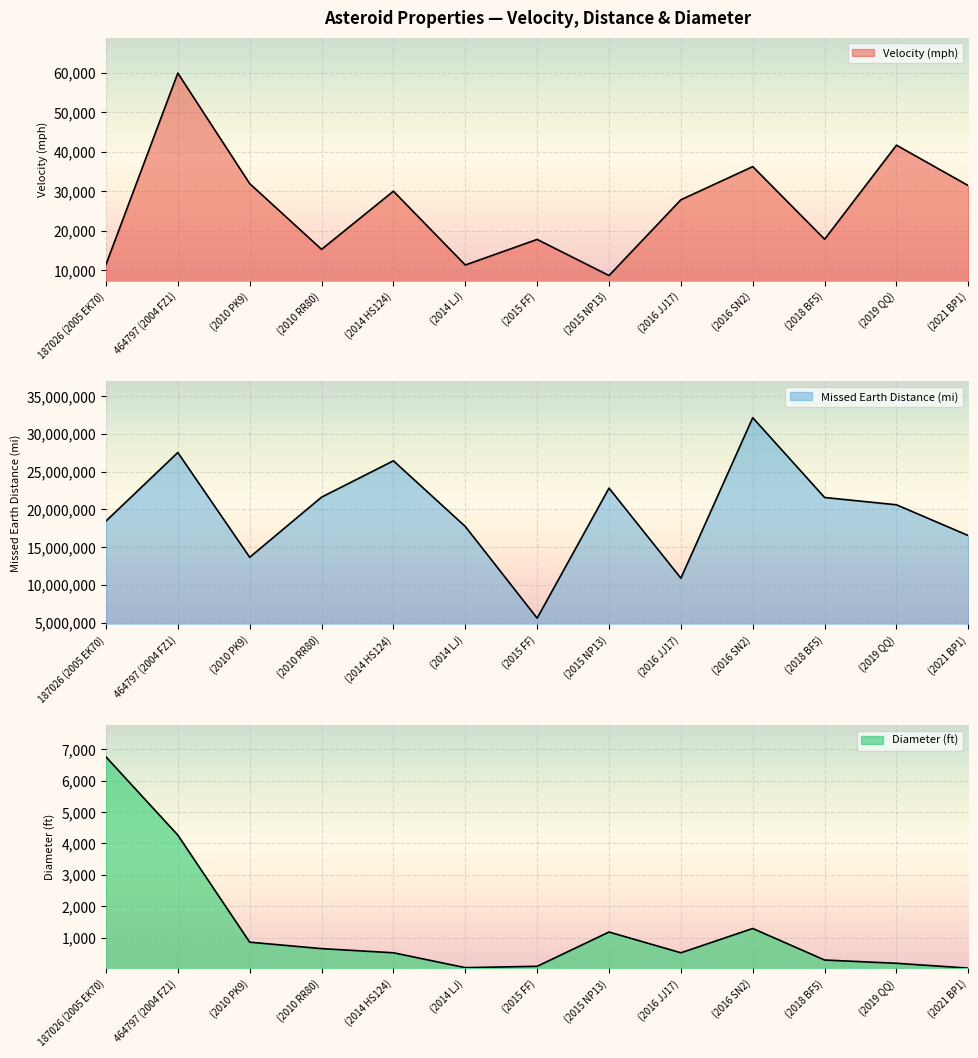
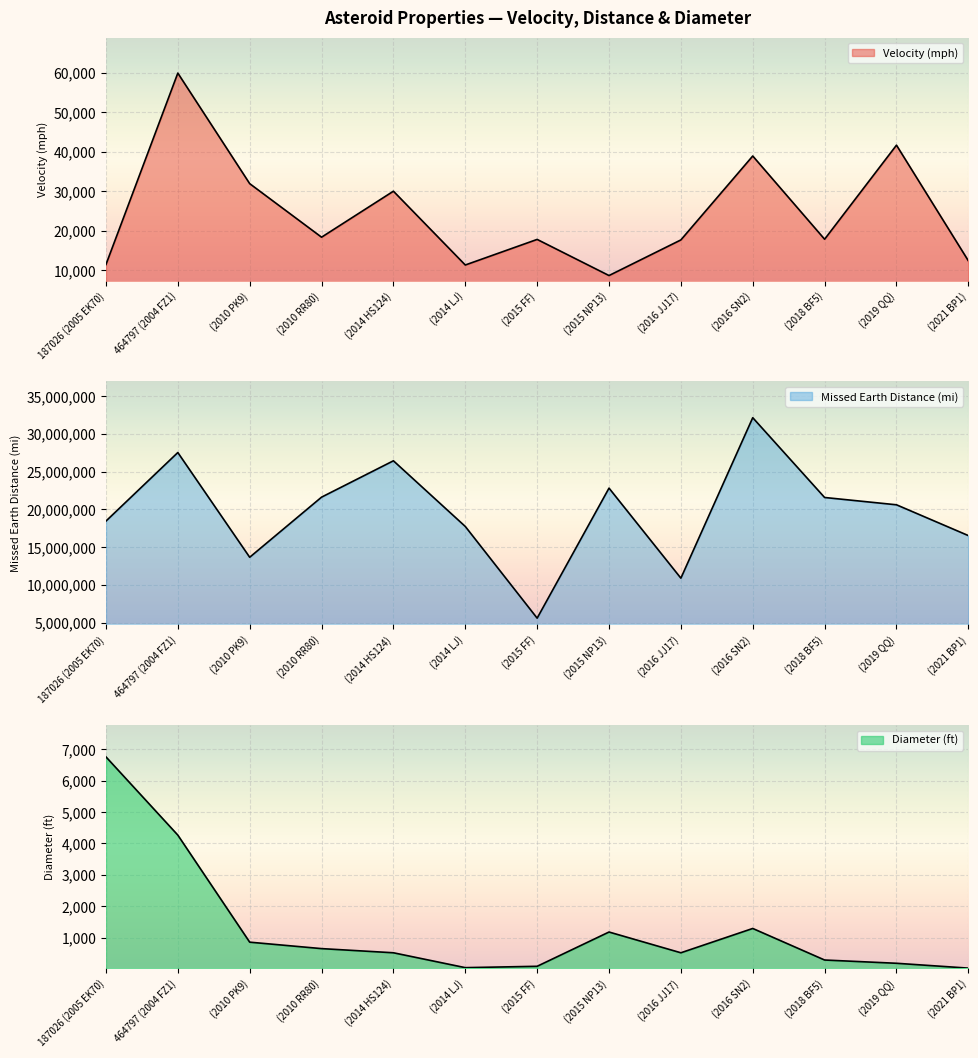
  {
    "Asteroid Properties — Velocity, Distance & Diameter": {
      "187026 (2005 EK70)": "11,000",
      "464797 (2004 FZ1)": "60,000",
      "(2010 PK9)": "32,000",
-     "(2010 RR80)": "15,000",
+     "(2010 RR80)": "18,000",
      "(2014 HS124)": "30,000",
      "(2014 LJ)": "11,000",
      "(2015 FF)": "18,000",
      "(2015 NP13)": "9,000",
-     "(2016 JJ17)": "28,000",
-     "(2016 SN2)": "36,000",
+     "(2016 JJ17)": "18,000",
+     "(2016 SN2)": "39,000",
      "(2018 BF5)": "18,000",
      "(2019 QQ)": "42,000",
-     "(2021 BP1)": "31,000"
+     "(2021 BP1)": "12,000"
    }
  }
